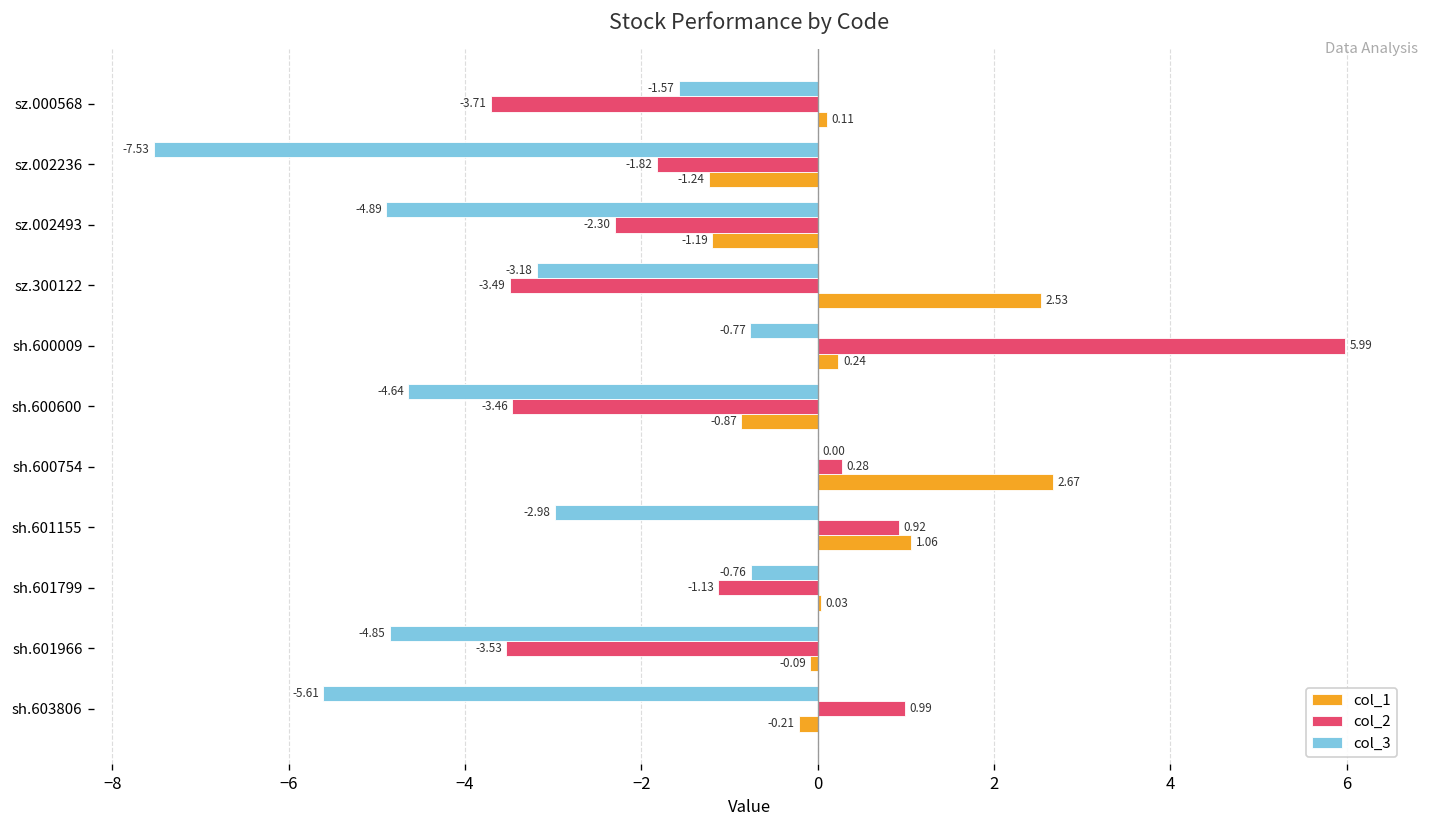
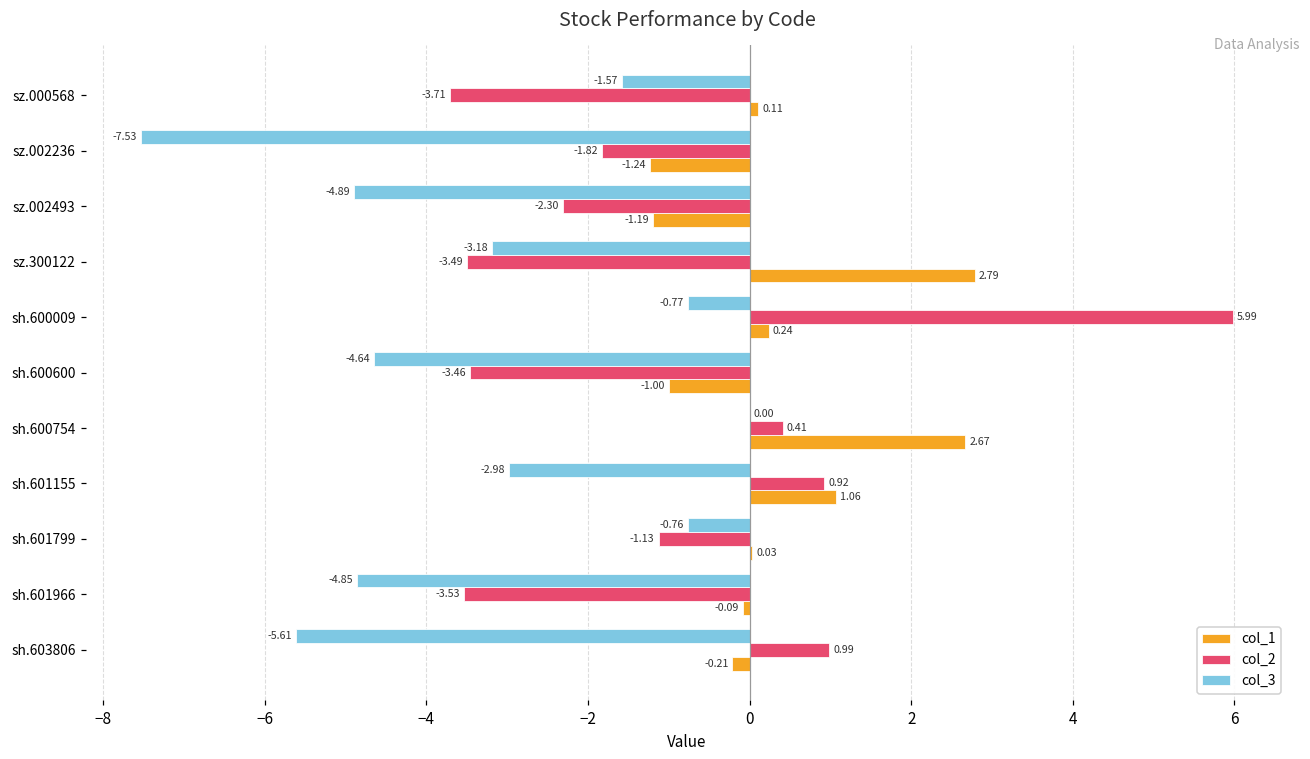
  {
    "col_1": {
      "sz.000568": 0.11,
      "sz.002236": -1.24,
      "sz.002493": -1.19,
-     "sz.300122": 2.53,
+     "sz.300122": 2.79,
      "sh.600009": 0.24,
-     "sh.600600": -0.87,
+     "sh.600600": -1.00,
      "sh.600754": 2.67,
      "sh.601155": 1.06,
      "sh.601799": 0.03,
      "sh.601966": -0.09,
      "sh.603806": -0.21
    },
    "col_2": {
      "sz.000568": -3.71,
      "sz.002236": -1.82,
      "sz.002493": -2.30,
      "sz.300122": -3.49,
      "sh.600009": 5.99,
      "sh.600600": -3.46,
-     "sh.600754": 0.28,
+     "sh.600754": 0.41,
      "sh.601155": 0.92,
      "sh.601799": -1.13,
      "sh.601966": -3.53,
      "sh.603806": 0.99
    },
    "col_3": {
      "sz.000568": -1.57,
      "sz.002236": -7.53,
      "sz.002493": -4.89,
      "sz.300122": -3.18,
      "sh.600009": -0.77,
      "sh.600600": -4.64,
      "sh.600754": 0.00,
      "sh.601155": -2.98,
      "sh.601799": -0.76,
      "sh.601966": -4.85,
      "sh.603806": -5.61
    }
  }
